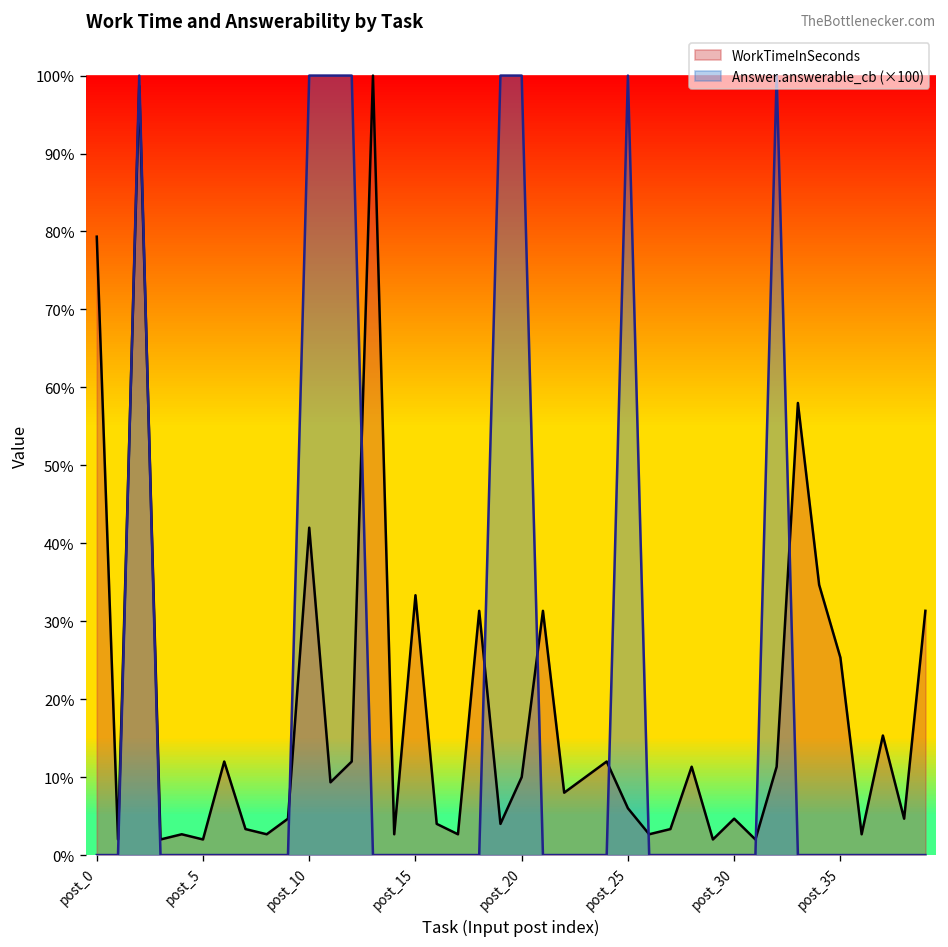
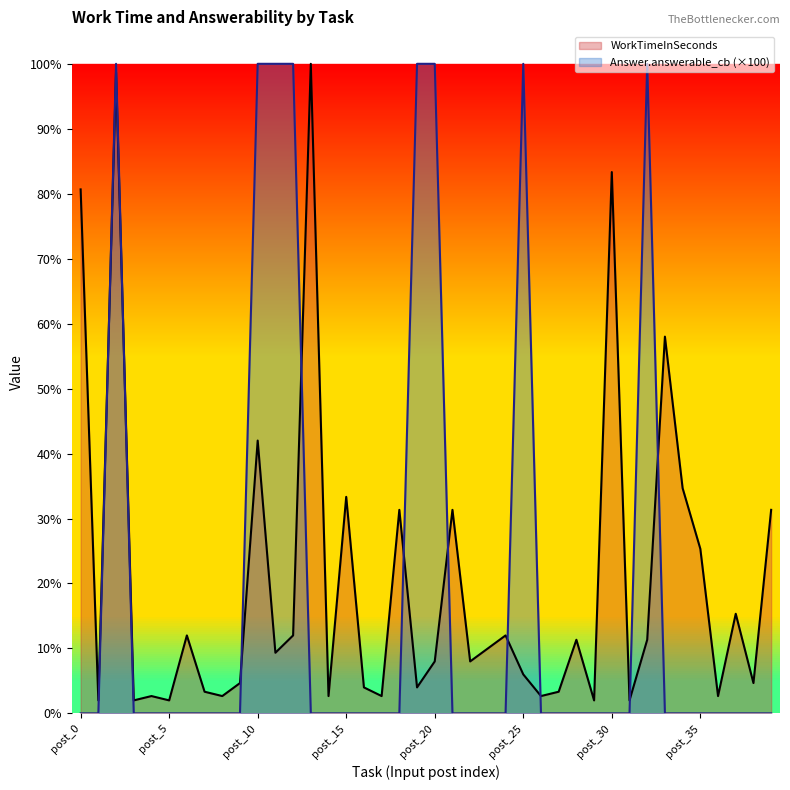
  {
    "WorkTimeInSeconds": {
-     "post_0": "79%",
+     "post_0": "81%",
      "post_5": "2%",
      "post_10": "42%",
      "post_15": "33%",
-     "post_20": "10%",
+     "post_20": "8%",
      "post_25": "6%",
-     "post_30": "5%",
+     "post_30": "83%",
      "post_35": "25%"
    },
    "Answer.answerable_cb (×100)": {
      "post_0": "0%",
      "post_5": "0%",
      "post_10": "100%",
      "post_15": "0%",
      "post_20": "100%",
      "post_25": "100%",
      "post_30": "0%",
      "post_35": "0%"
    }
  }
